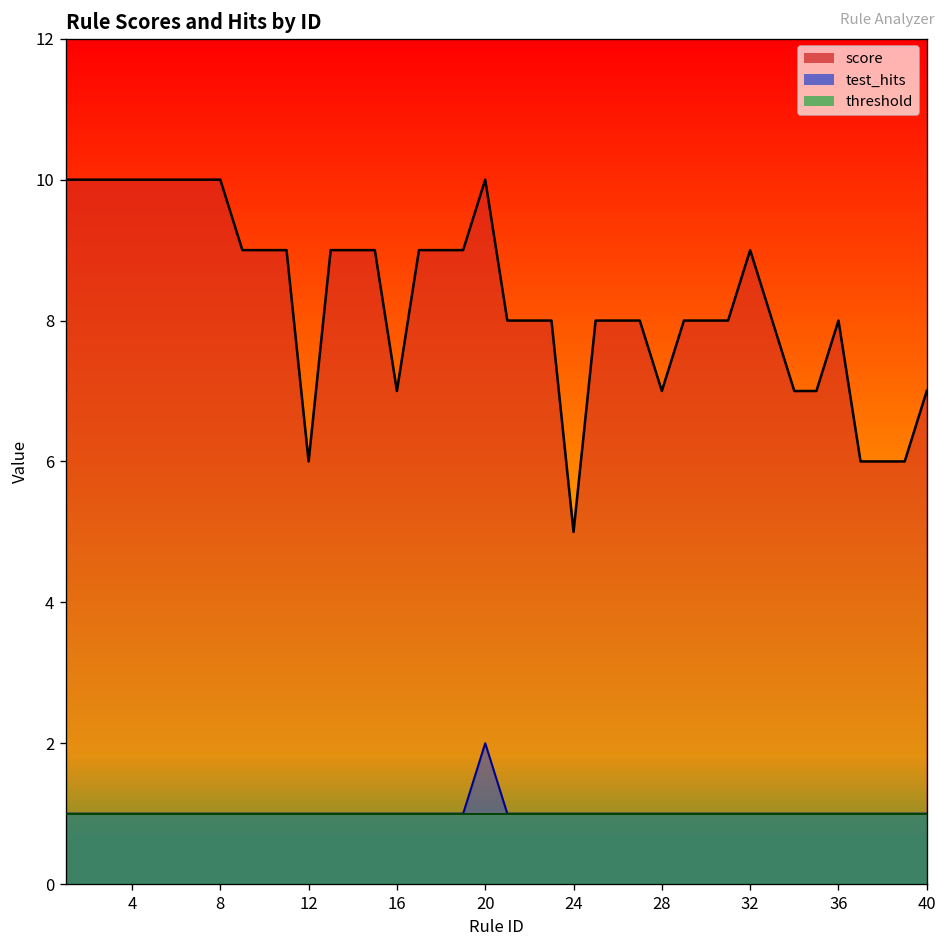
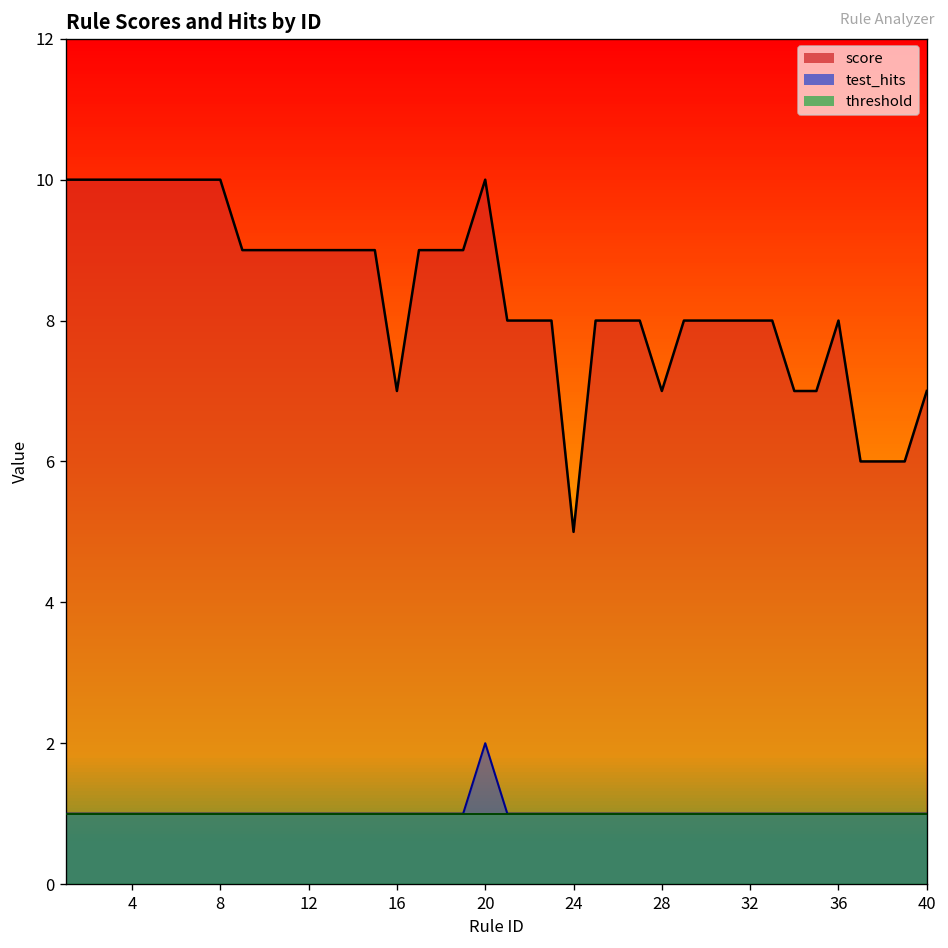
  {
    "score": {
      "4": 10,
      "8": 10,
-     "12": 6,
+     "12": 9,
      "16": 7,
      "20": 10,
      "24": 5,
      "28": 7,
-     "32": 9,
+     "32": 8,
      "36": 8,
      "40": 7
    },
    "test_hits": {
      "20": 2
    },
    "threshold": {
      "20": 1
    }
  }
